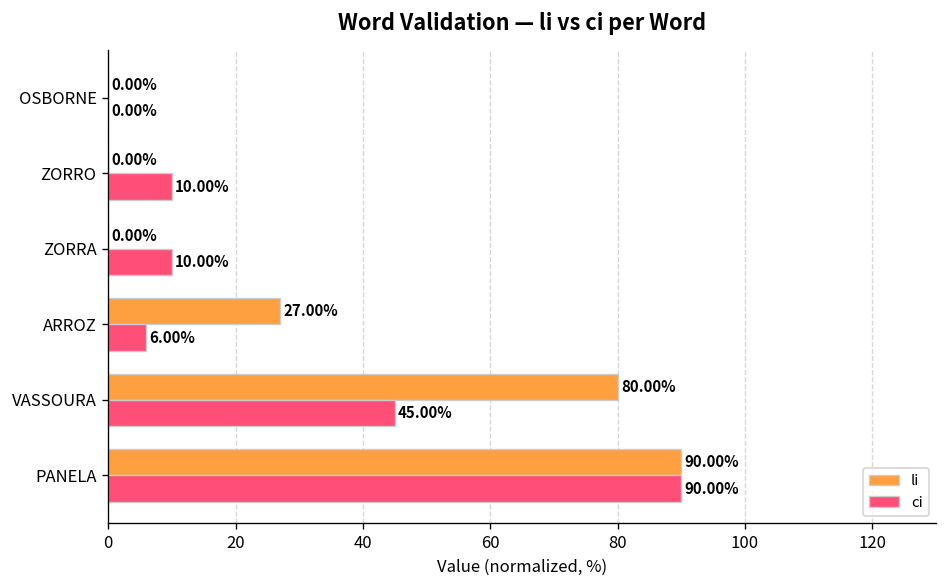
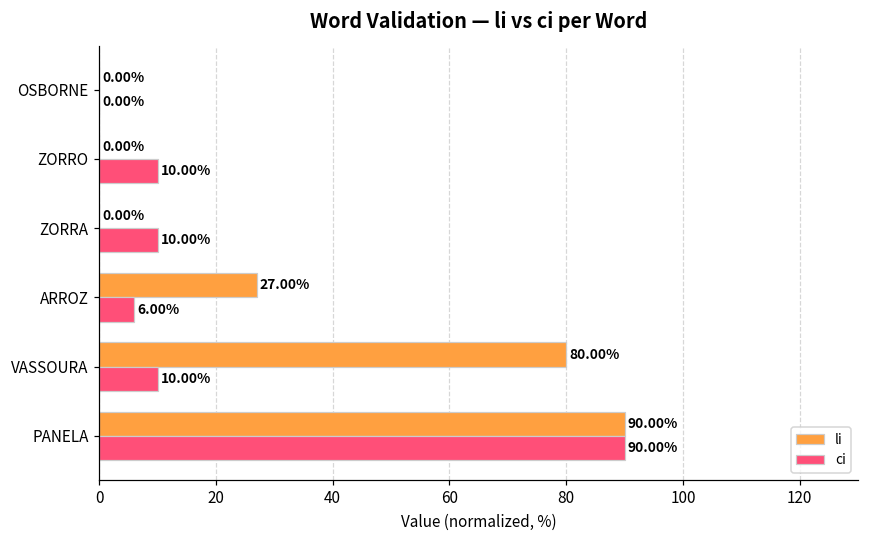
  {
    "li": {
      "OSBORNE": "0.00%",
      "ZORRO": "0.00%",
      "ZORRA": "0.00%",
      "ARROZ": "27.00%",
      "VASSOURA": "80.00%",
      "PANELA": "90.00%"
    },
    "ci": {
      "OSBORNE": "0.00%",
      "ZORRO": "10.00%",
      "ZORRA": "10.00%",
      "ARROZ": "6.00%",
-     "VASSOURA": "45.00%",
+     "VASSOURA": "10.00%",
      "PANELA": "90.00%"
    }
  }
